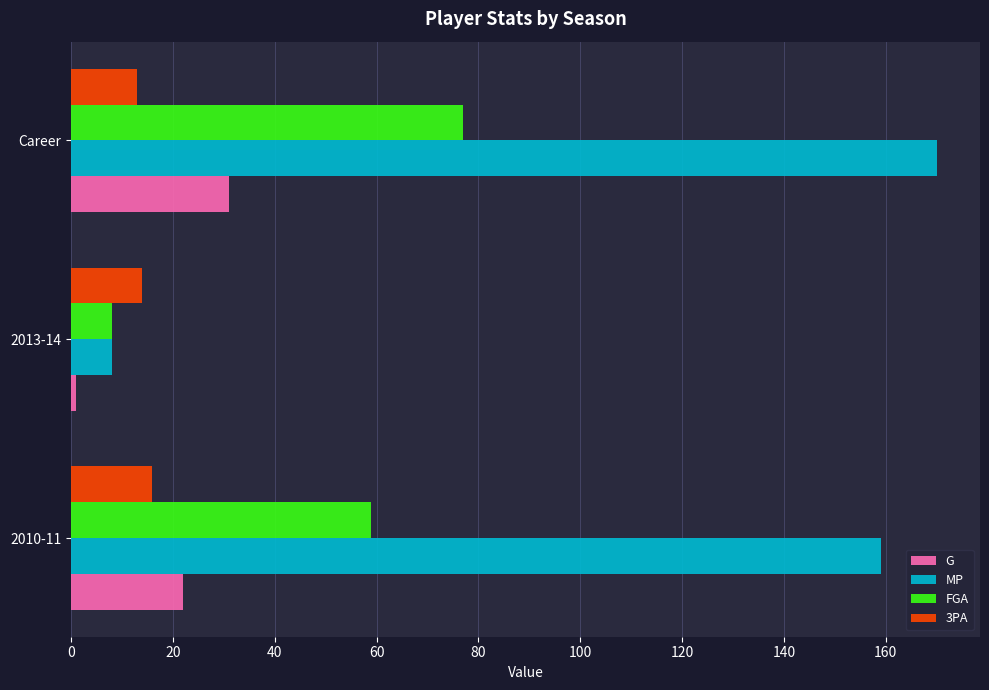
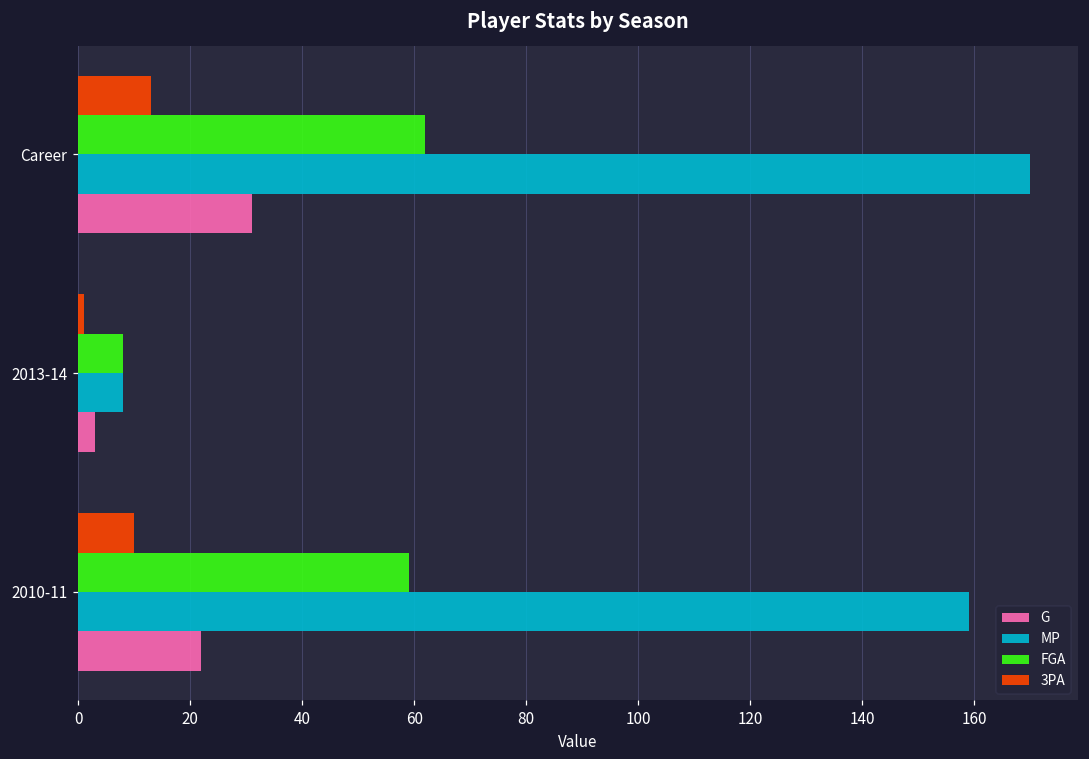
  {
    "G": {
      "Career": 31,
-     "2013-14": 1,
+     "2013-14": 3,
      "2010-11": 22
    },
    "MP": {
      "Career": 170,
      "2013-14": 8,
      "2010-11": 159
    },
    "FGA": {
-     "Career": 77,
+     "Career": 62,
      "2013-14": 8,
      "2010-11": 59
    },
    "3PA": {
      "Career": 13,
-     "2013-14": 14,
-     "2010-11": 16
+     "2013-14": 1,
+     "2010-11": 10
    }
  }
